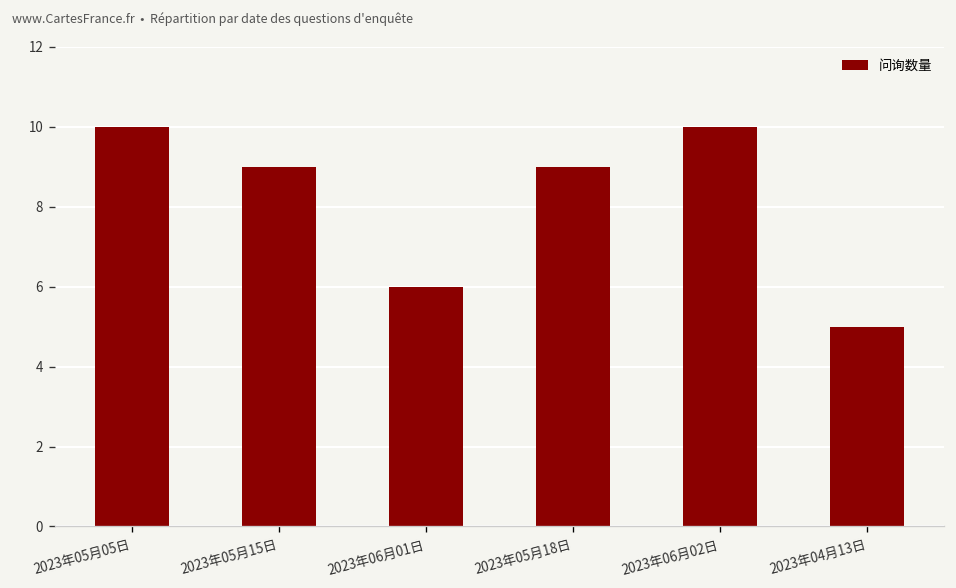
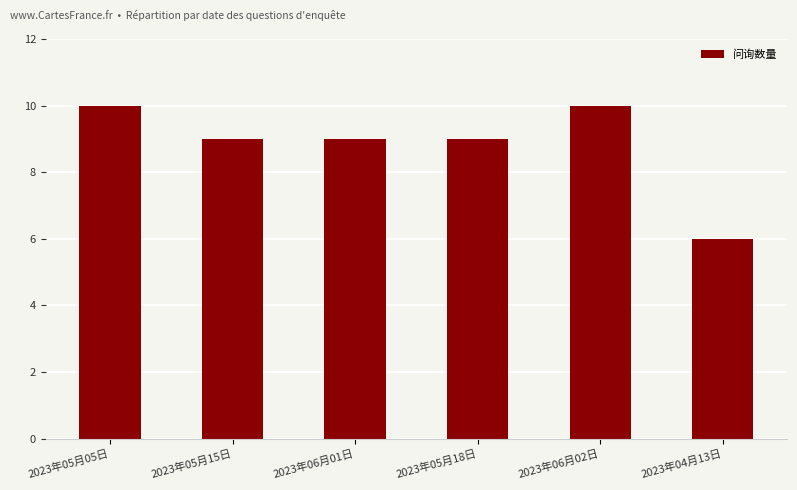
  {
    "2023年05月05日": 10,
    "2023年05月15日": 9,
-   "2023年06月01日": 6,
+   "2023年06月01日": 9,
    "2023年05月18日": 9,
    "2023年06月02日": 10,
-   "2023年04月13日": 5
+   "2023年04月13日": 6
  }
